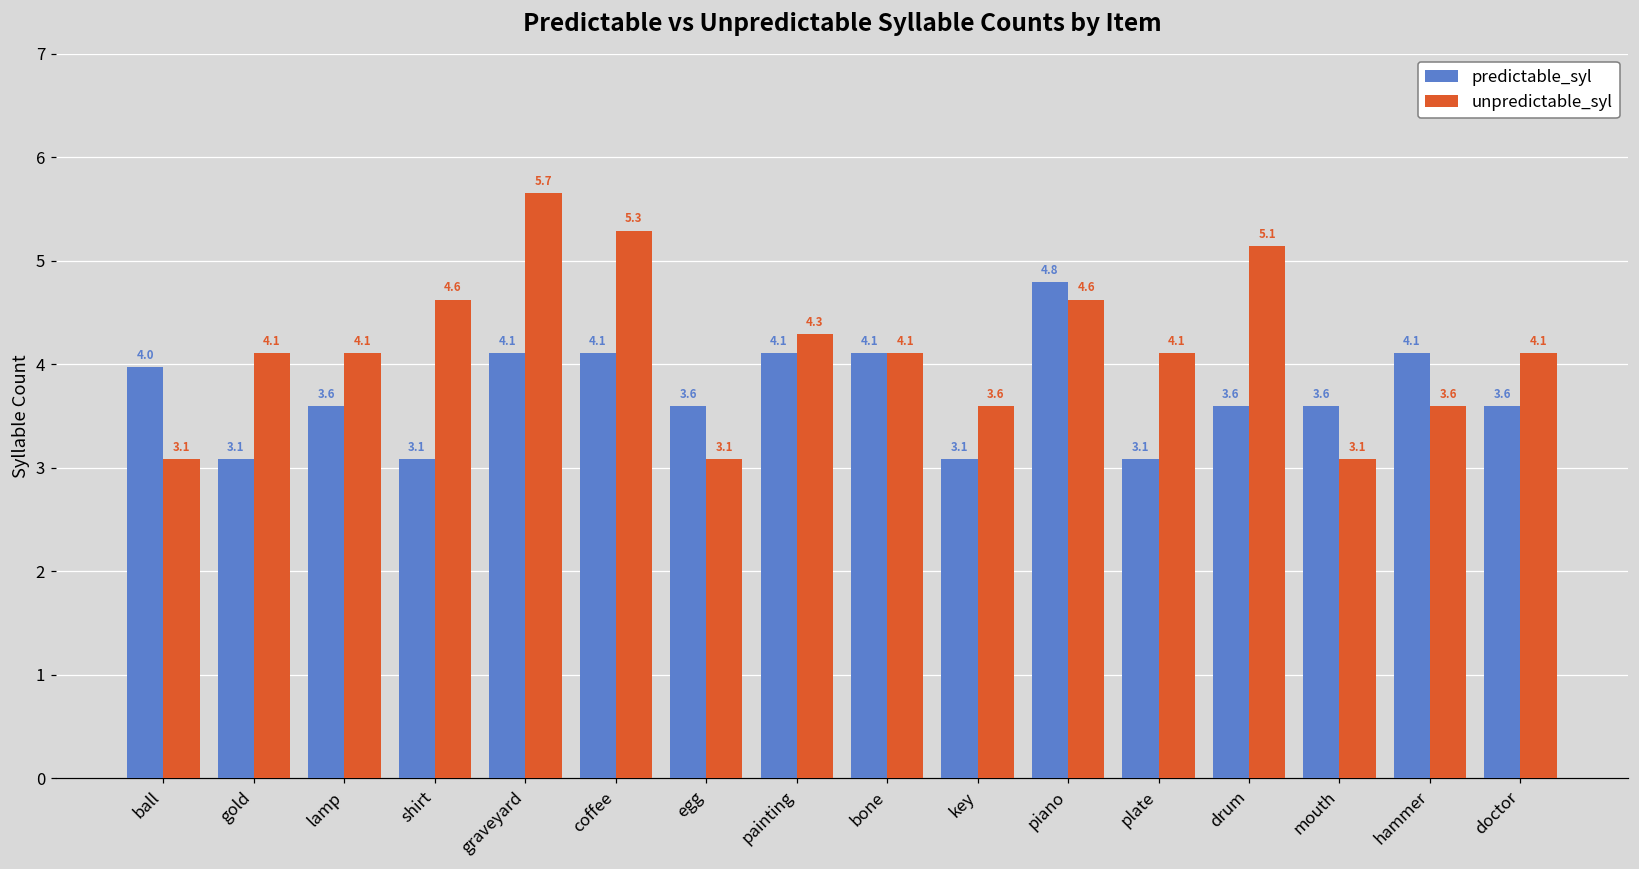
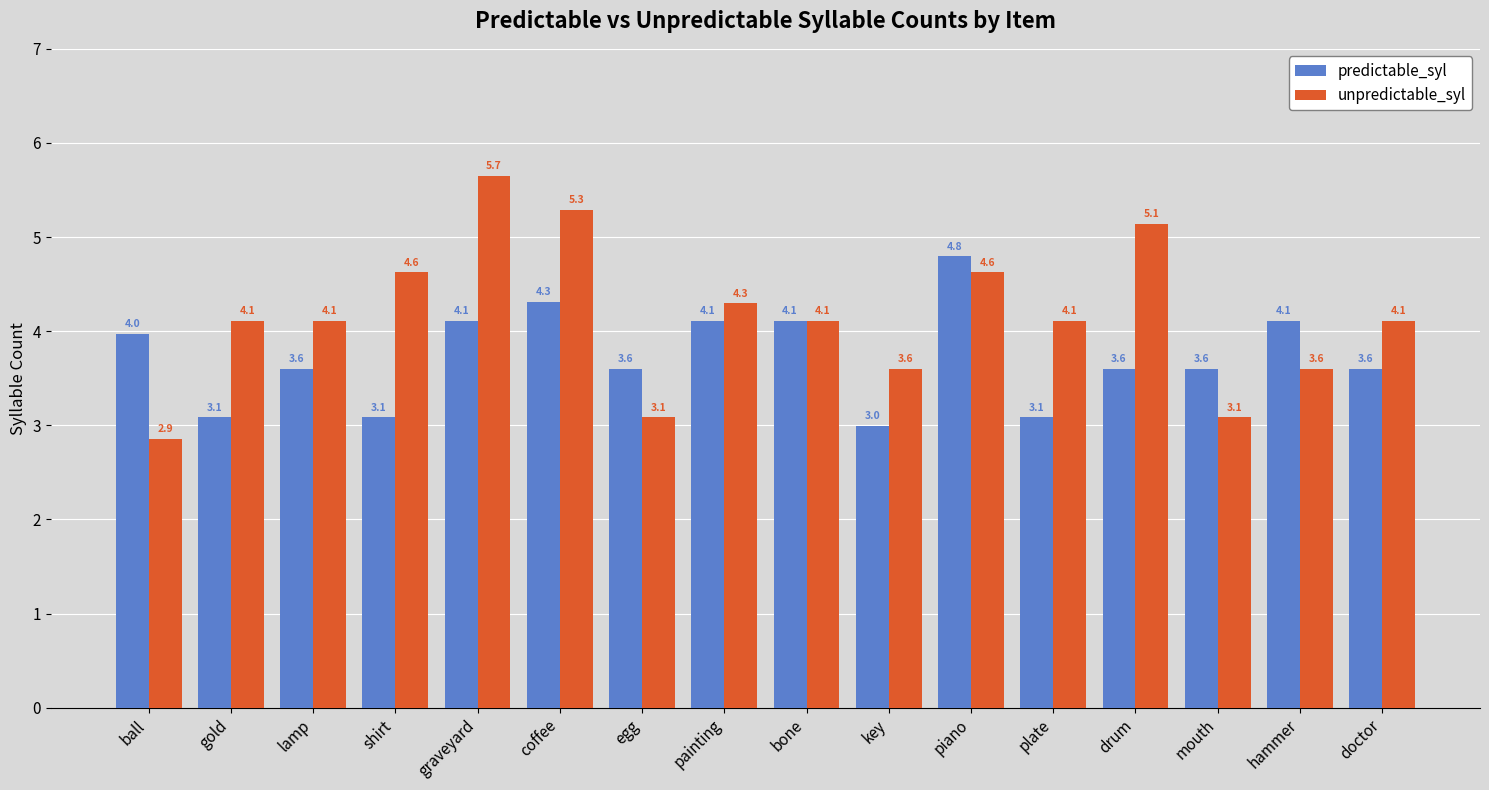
  {
    "predictable_syl": {
      "ball": 4.0,
      "gold": 3.1,
      "lamp": 3.6,
      "shirt": 3.1,
      "graveyard": 4.1,
-     "coffee": 4.1,
+     "coffee": 4.3,
      "egg": 3.6,
      "painting": 4.1,
      "bone": 4.1,
-     "key": 3.1,
+     "key": 3.0,
      "piano": 4.8,
      "plate": 3.1,
      "drum": 3.6,
      "mouth": 3.6,
      "hammer": 4.1,
      "doctor": 3.6
    },
    "unpredictable_syl": {
-     "ball": 3.1,
+     "ball": 2.9,
      "gold": 4.1,
      "lamp": 4.1,
      "shirt": 4.6,
      "graveyard": 5.7,
      "coffee": 5.3,
      "egg": 3.1,
      "painting": 4.3,
      "bone": 4.1,
      "key": 3.6,
      "piano": 4.6,
      "plate": 4.1,
      "drum": 5.1,
      "mouth": 3.1,
      "hammer": 3.6,
      "doctor": 4.1
    }
  }
